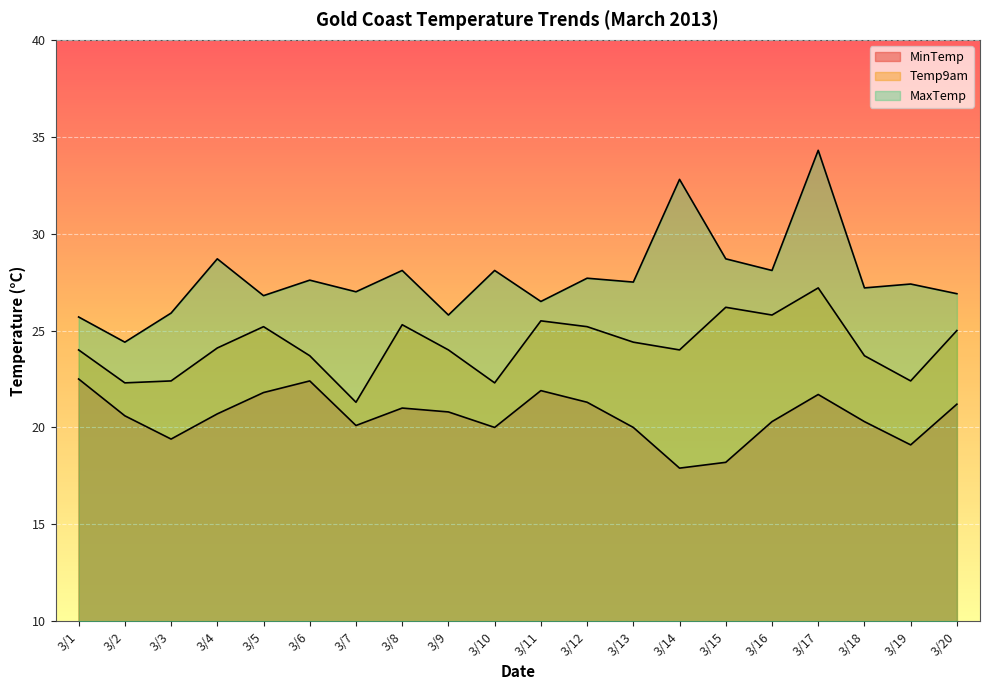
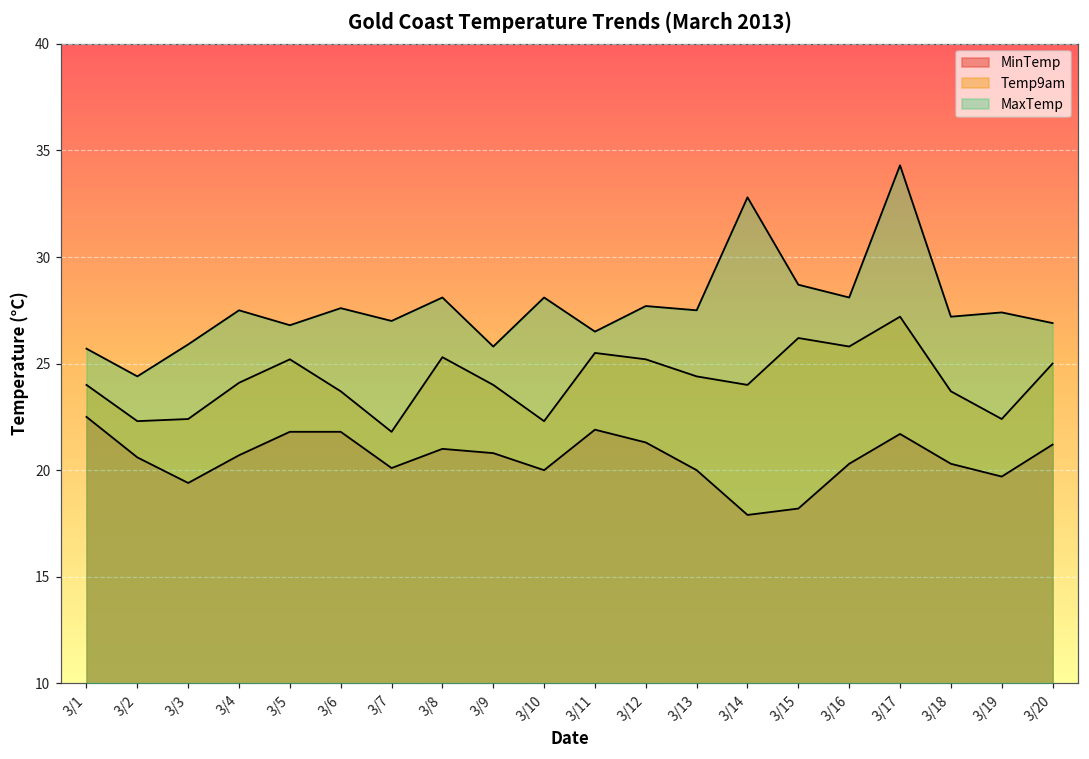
  {
    "MinTemp": {
      "3/1": 22.5,
      "3/2": 20.6,
      "3/3": 19.4,
      "3/4": 20.7,
      "3/5": 21.8,
-     "3/6": 22.4,
+     "3/6": 21.8,
      "3/7": 20.1,
      "3/8": 21.0,
      "3/9": 20.8,
      "3/10": 20.0,
      "3/11": 21.9,
      "3/12": 21.3,
      "3/13": 20.0,
      "3/14": 17.9,
      "3/15": 18.2,
      "3/16": 20.3,
      "3/17": 21.7,
      "3/18": 20.3,
-     "3/19": 19.1,
+     "3/19": 19.7,
      "3/20": 21.2
    },
    "Temp9am": {
      "3/1": 24.0,
      "3/2": 22.3,
      "3/3": 22.4,
      "3/4": 24.1,
      "3/5": 25.2,
      "3/6": 23.7,
-     "3/7": 21.3,
+     "3/7": 21.8,
      "3/8": 25.3,
      "3/9": 24.0,
      "3/10": 22.3,
      "3/11": 25.5,
      "3/12": 25.2,
      "3/13": 24.4,
      "3/14": 24.0,
      "3/15": 26.2,
      "3/16": 25.8,
      "3/17": 27.2,
      "3/18": 23.7,
      "3/19": 22.4,
      "3/20": 25.0
    },
    "MaxTemp": {
      "3/1": 25.7,
      "3/2": 24.4,
      "3/3": 25.9,
-     "3/4": 28.7,
+     "3/4": 27.5,
      "3/5": 26.8,
      "3/6": 27.6,
      "3/7": 27.0,
      "3/8": 28.1,
      "3/9": 25.8,
      "3/10": 28.1,
      "3/11": 26.5,
      "3/12": 27.7,
      "3/13": 27.5,
      "3/14": 32.8,
      "3/15": 28.7,
      "3/16": 28.1,
      "3/17": 34.3,
      "3/18": 27.2,
      "3/19": 27.4,
      "3/20": 26.9
    }
  }
